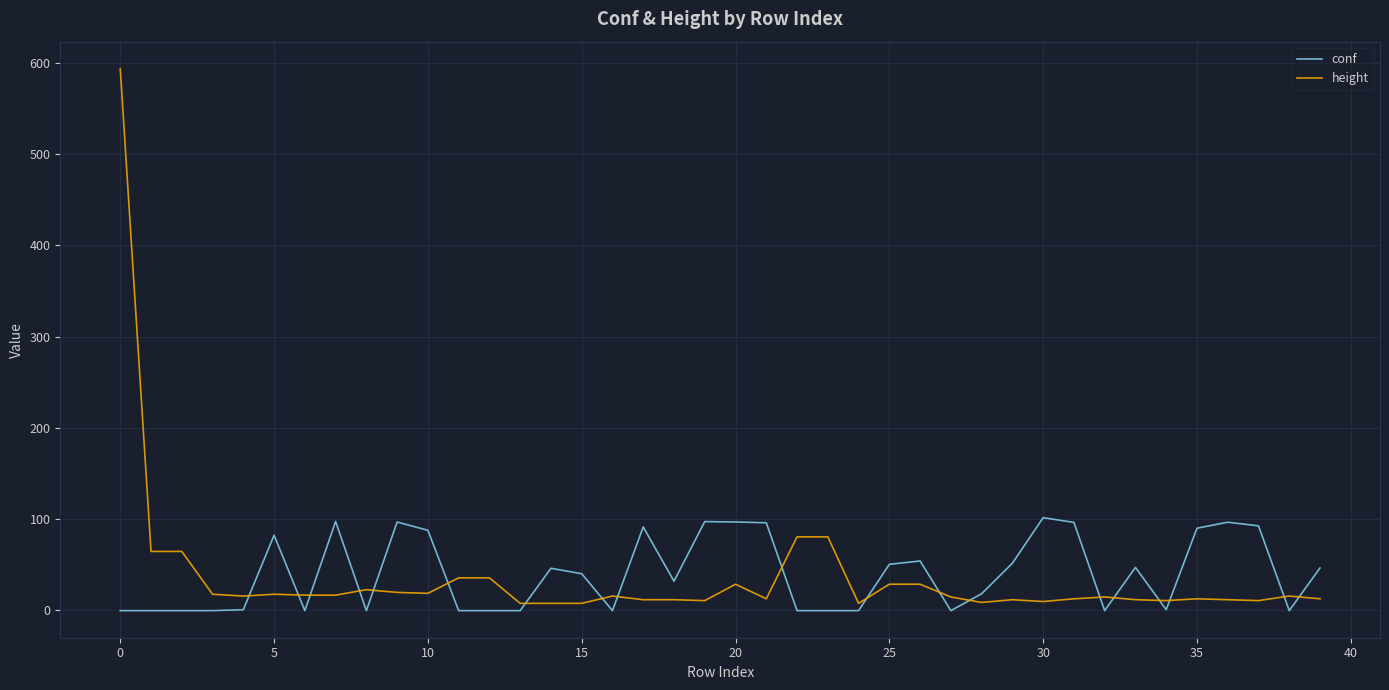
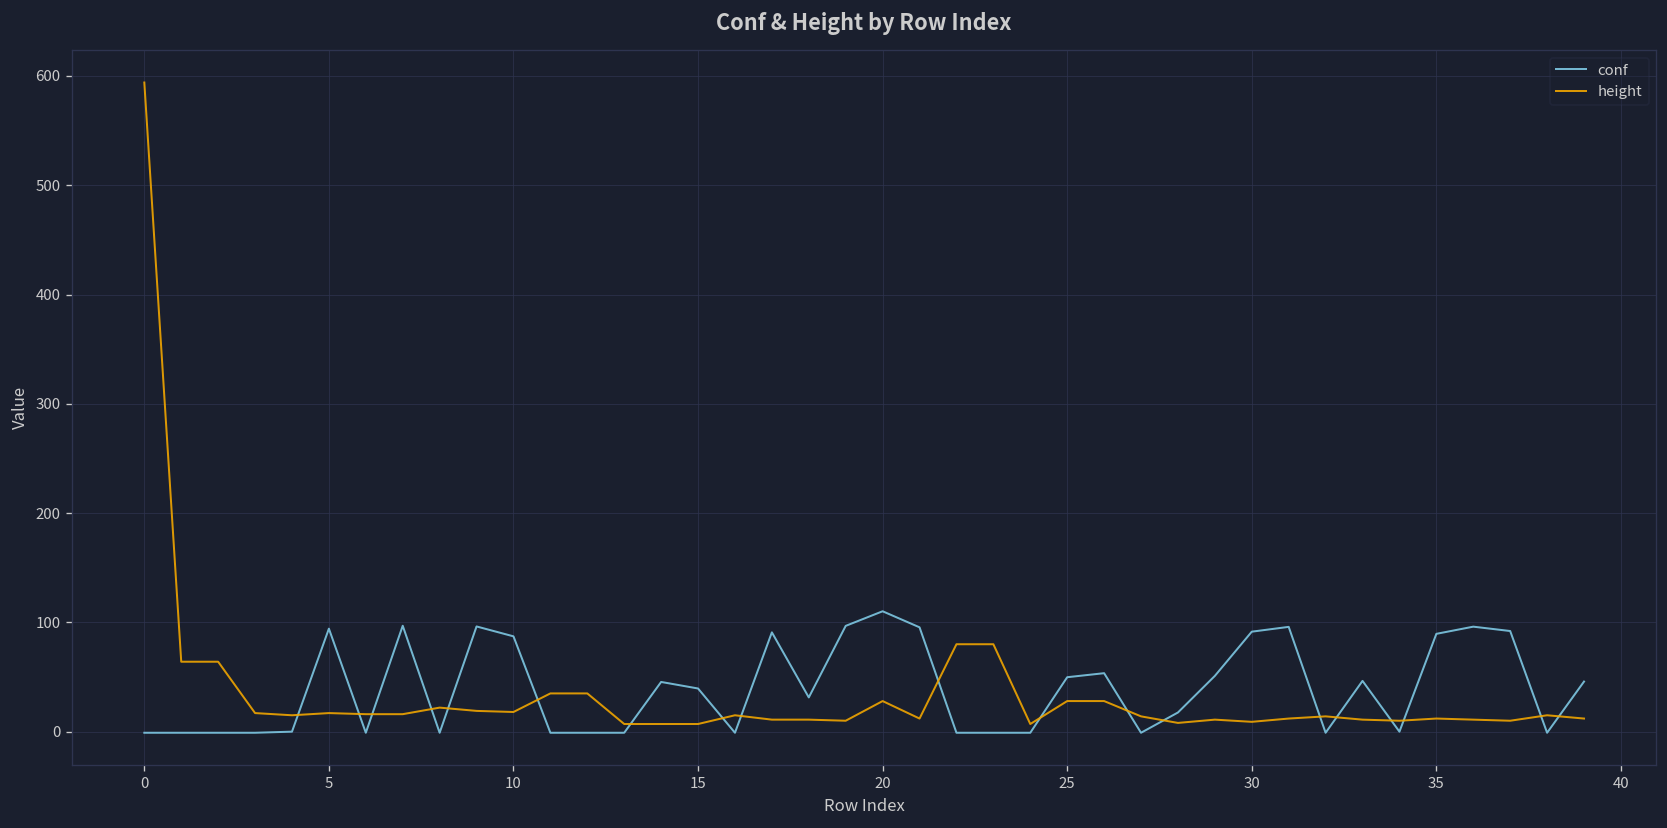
  {
    "conf": {
      "0": 0,
-     "5": 80,
+     "5": 90,
      "10": 90,
      "15": 40,
-     "20": 100,
+     "20": 110,
      "25": 50,
-     "30": 100,
+     "30": 90,
      "35": 90
    },
    "height": {
      "0": 590,
      "5": 20,
      "10": 20,
      "15": 10,
      "20": 30,
      "25": 30,
      "30": 10,
      "35": 10
    }
  }
